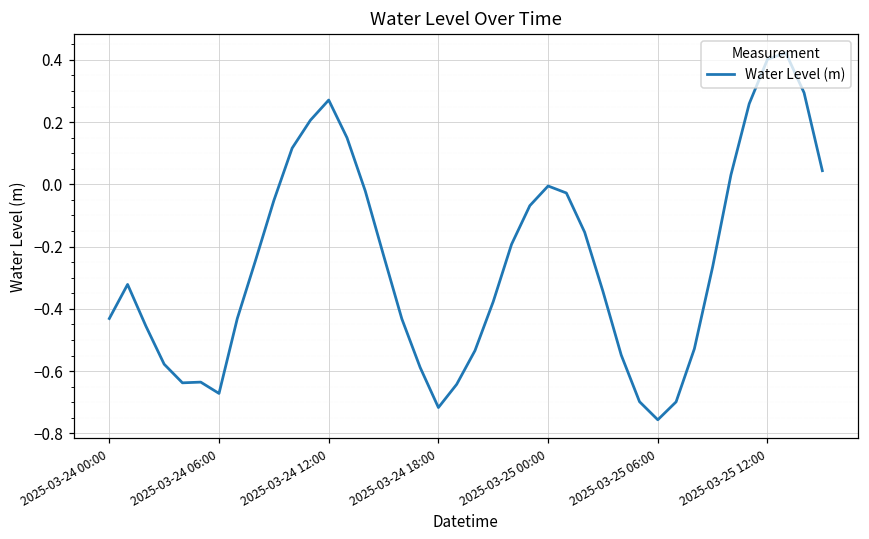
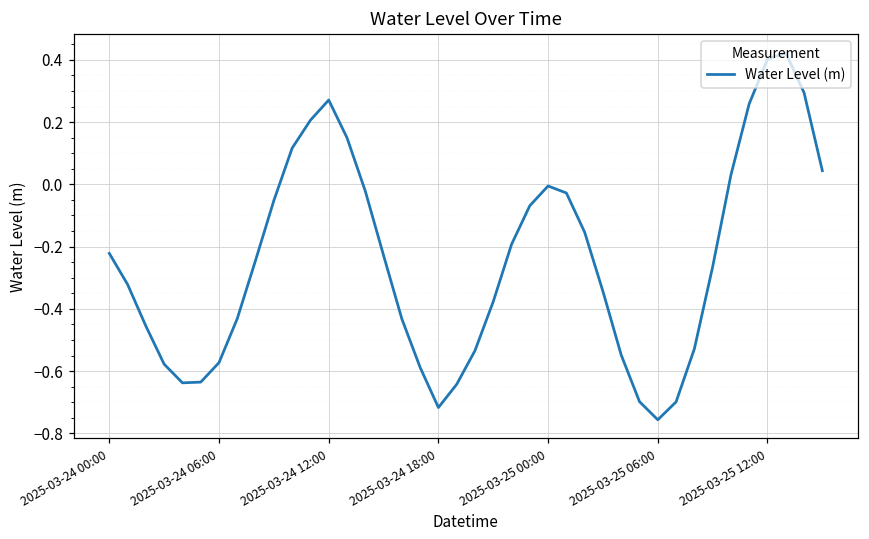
  {
-   "2025-03-24 00:00": -0.43,
-   "2025-03-24 06:00": -0.67,
+   "2025-03-24 00:00": -0.22,
+   "2025-03-24 06:00": -0.57,
    "2025-03-24 12:00": 0.27,
    "2025-03-24 18:00": -0.72,
    "2025-03-25 00:00": -0.01,
    "2025-03-25 06:00": -0.76
  }
